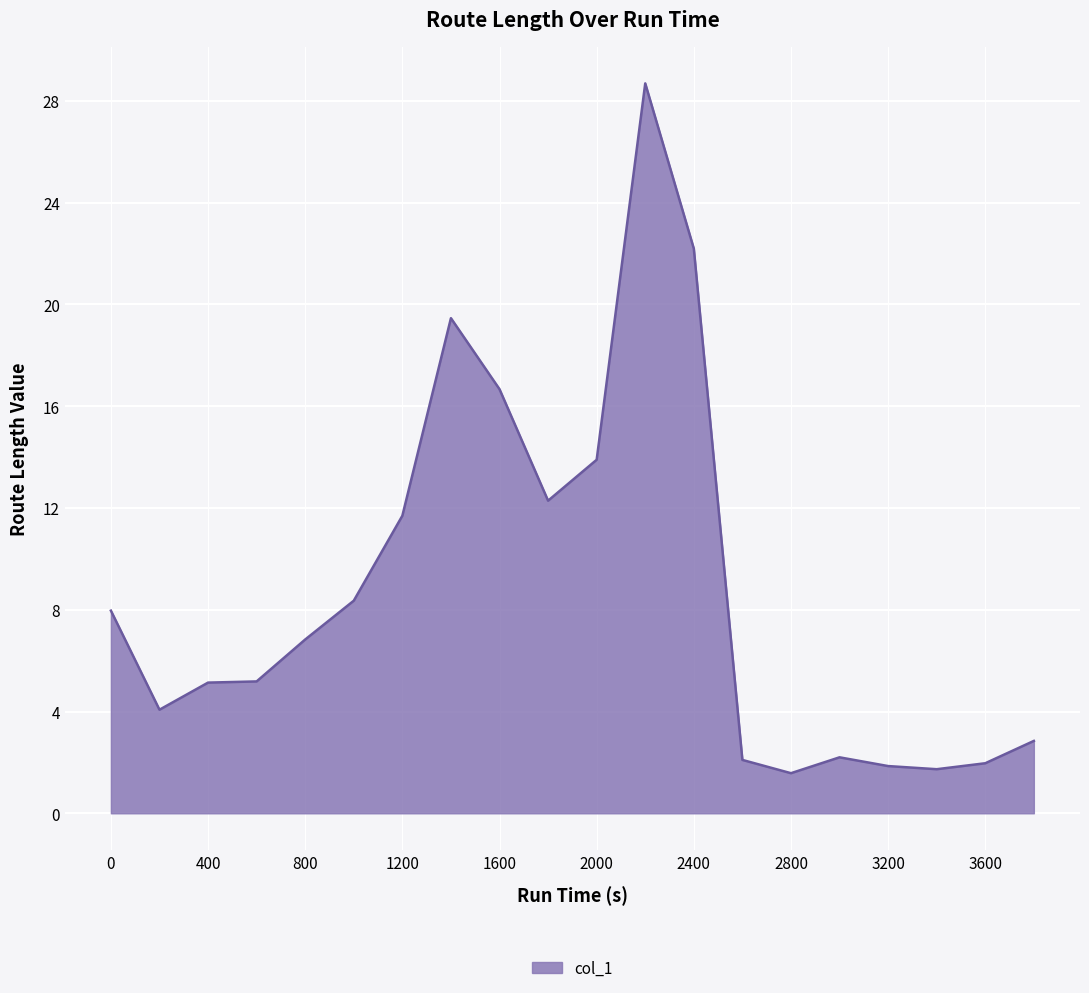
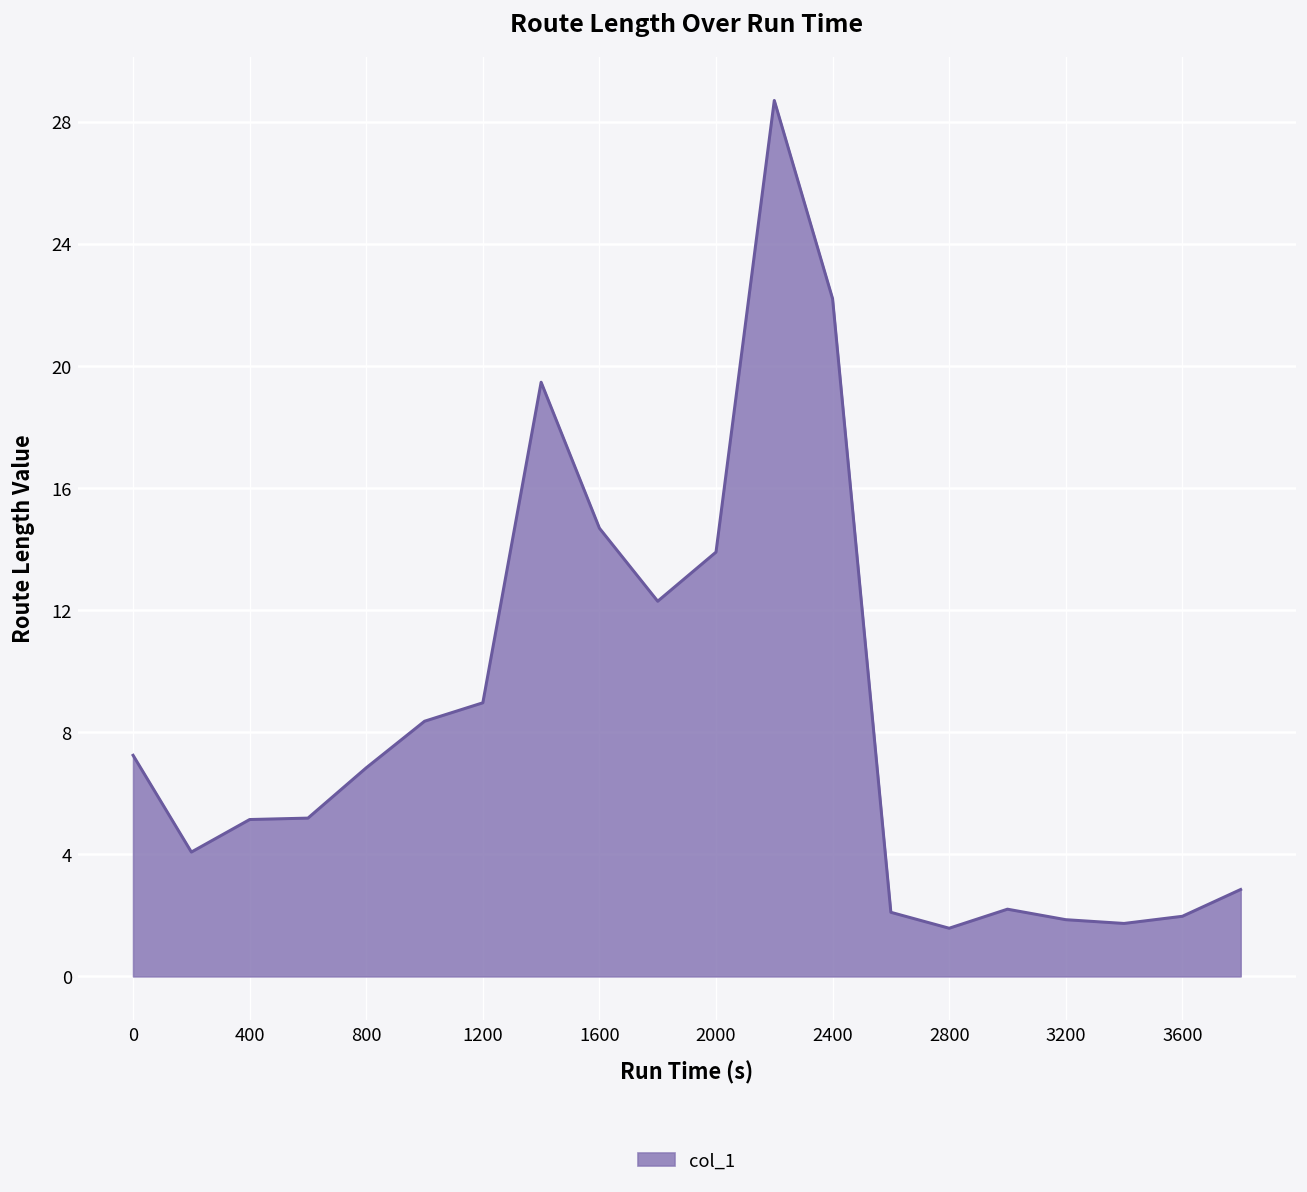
  {
-   "0": 8.0,
+   "0": 7.2,
    "400": 5.1,
    "800": 6.8,
-   "1200": 11.7,
-   "1600": 16.7,
+   "1200": 9.0,
+   "1600": 14.7,
    "2000": 13.9,
    "2400": 22.2,
    "2800": 1.6,
    "3200": 1.9,
    "3600": 2.0
  }
